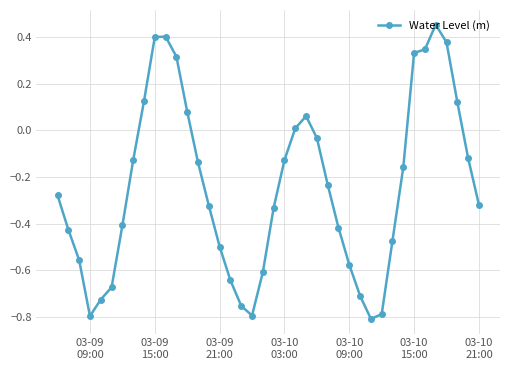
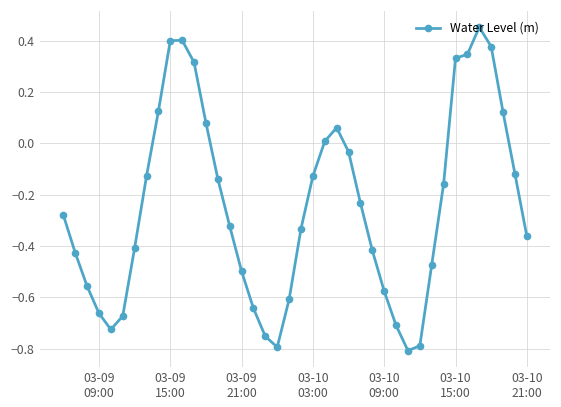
  {
-   "03-09 09:00": -0.80,
+   "03-09 09:00": -0.66,
    "03-09 15:00": 0.40,
    "03-09 21:00": -0.50,
    "03-10 03:00": -0.13,
    "03-10 09:00": -0.58,
    "03-10 15:00": 0.33,
-   "03-10 21:00": -0.32
+   "03-10 21:00": -0.36
  }
